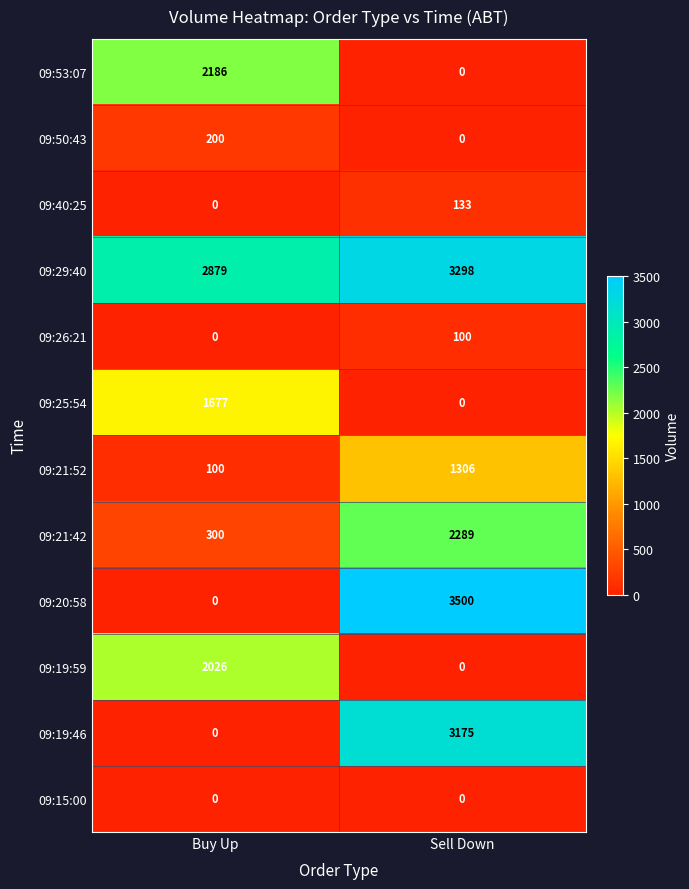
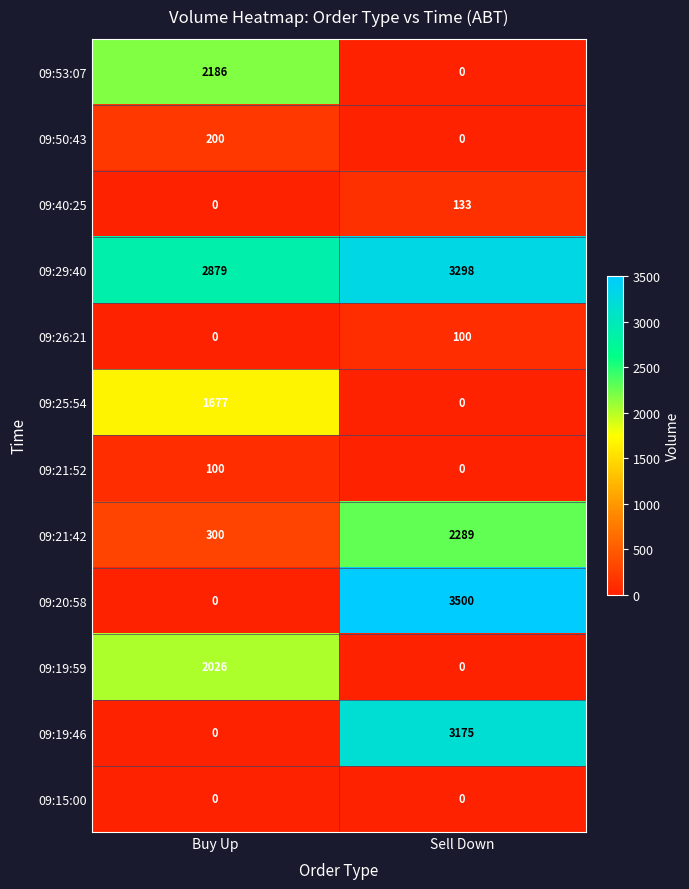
  {
    "09:53:07": {
      "Buy Up": 2186,
      "Sell Down": 0
    },
    "09:50:43": {
      "Buy Up": 200,
      "Sell Down": 0
    },
    "09:40:25": {
      "Buy Up": 0,
      "Sell Down": 133
    },
    "09:29:40": {
      "Buy Up": 2879,
      "Sell Down": 3298
    },
    "09:26:21": {
      "Buy Up": 0,
      "Sell Down": 100
    },
    "09:25:54": {
      "Buy Up": 1677,
      "Sell Down": 0
    },
    "09:21:52": {
      "Buy Up": 100,
-     "Sell Down": 1306
+     "Sell Down": 0
    },
    "09:21:42": {
      "Buy Up": 300,
      "Sell Down": 2289
    },
    "09:20:58": {
      "Buy Up": 0,
      "Sell Down": 3500
    },
    "09:19:59": {
      "Buy Up": 2026,
      "Sell Down": 0
    },
    "09:19:46": {
      "Buy Up": 0,
      "Sell Down": 3175
    },
    "09:15:00": {
      "Buy Up": 0,
      "Sell Down": 0
    }
  }
